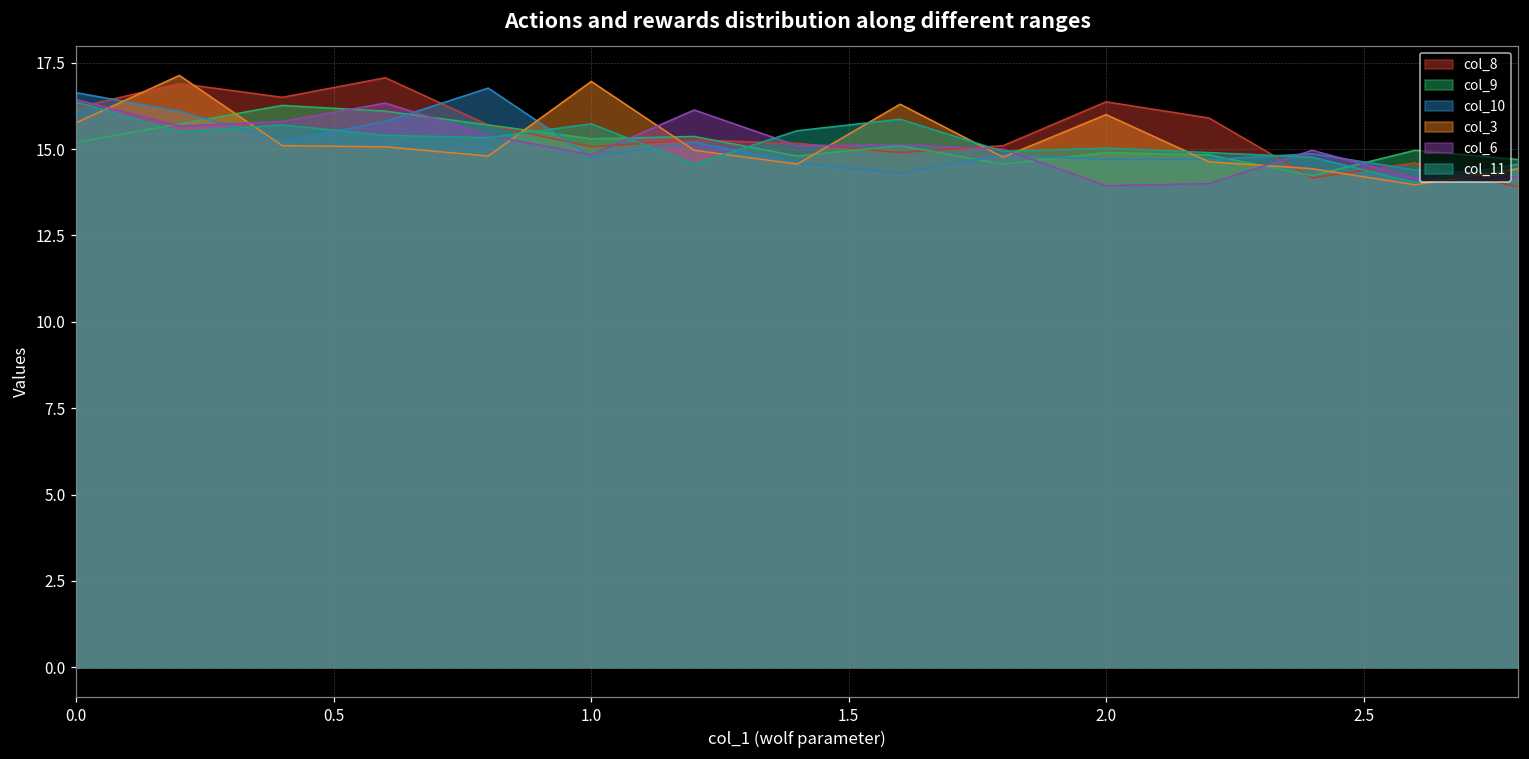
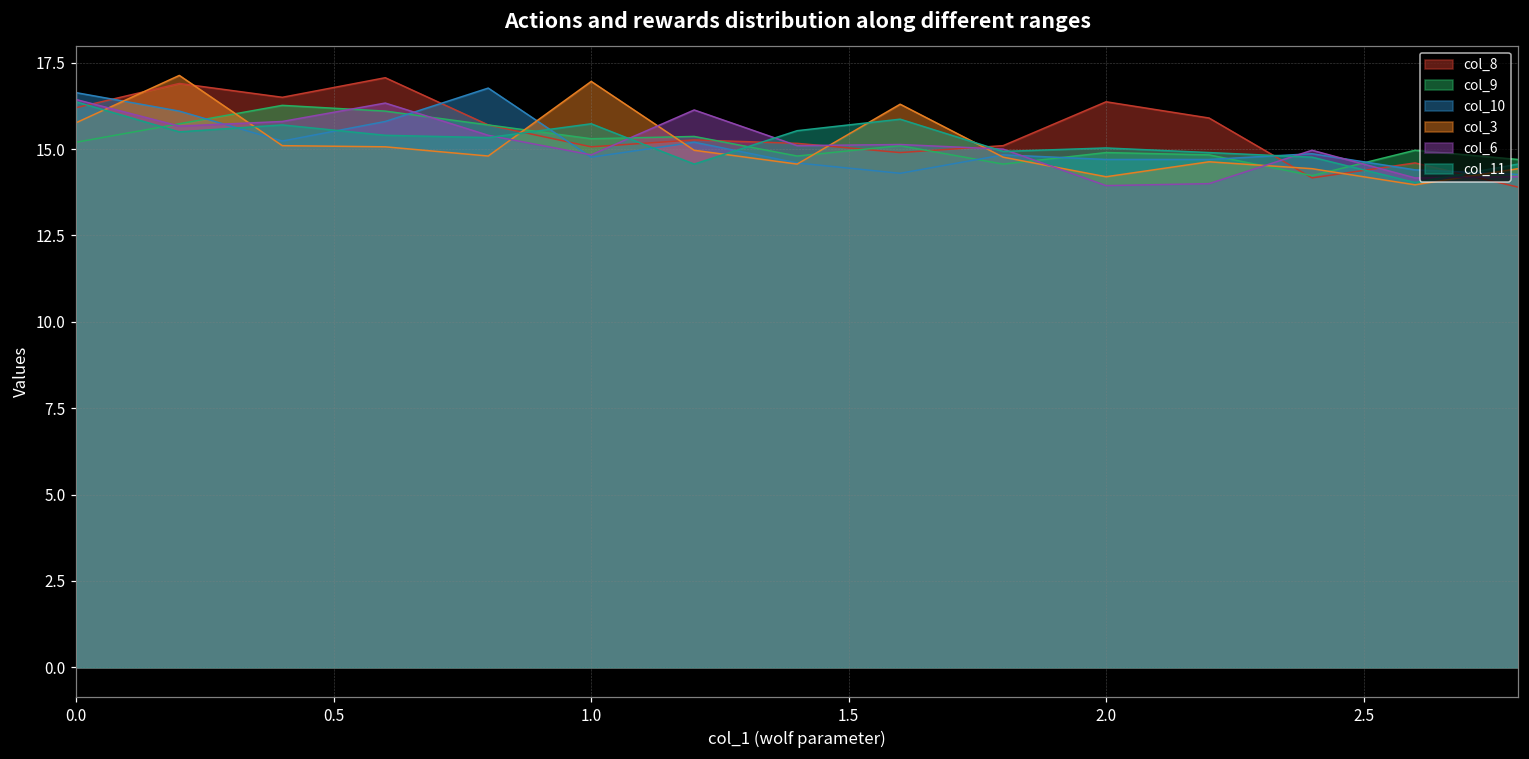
  {
    "col_8": {
      "0.0": 16.2,
      "1.0": 15.1,
      "2.0": 16.4
    },
    "col_3": {
      "0.0": 15.8,
      "1.0": 17.0,
-     "2.0": 16.0
+     "2.0": 14.2
    },
    "col_6": {
      "2.0": 13.9
    }
  }
